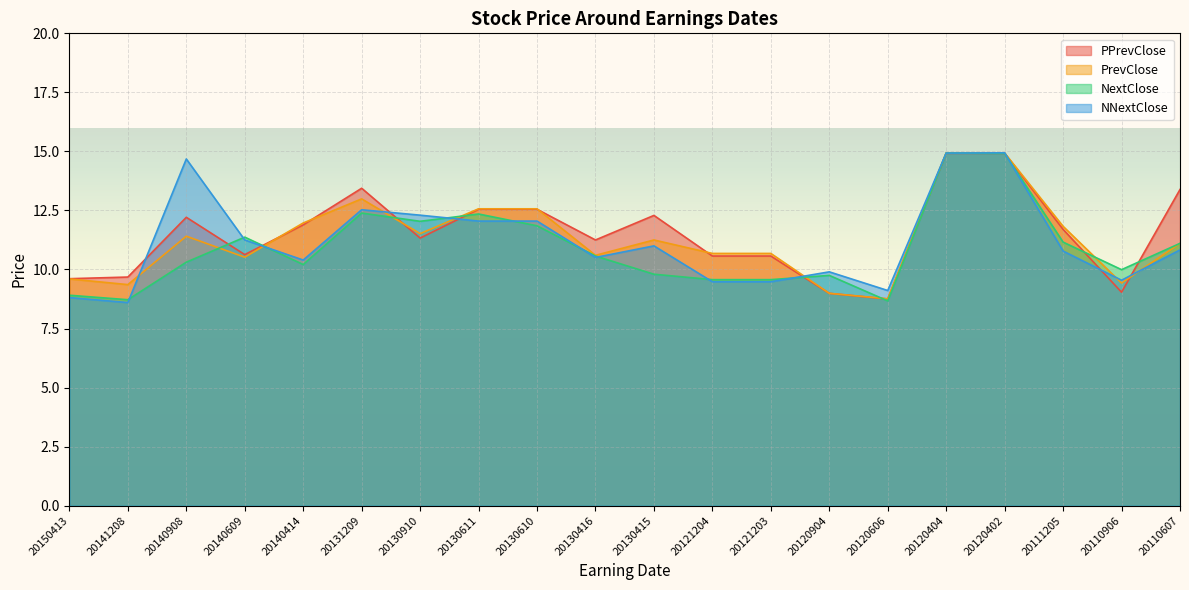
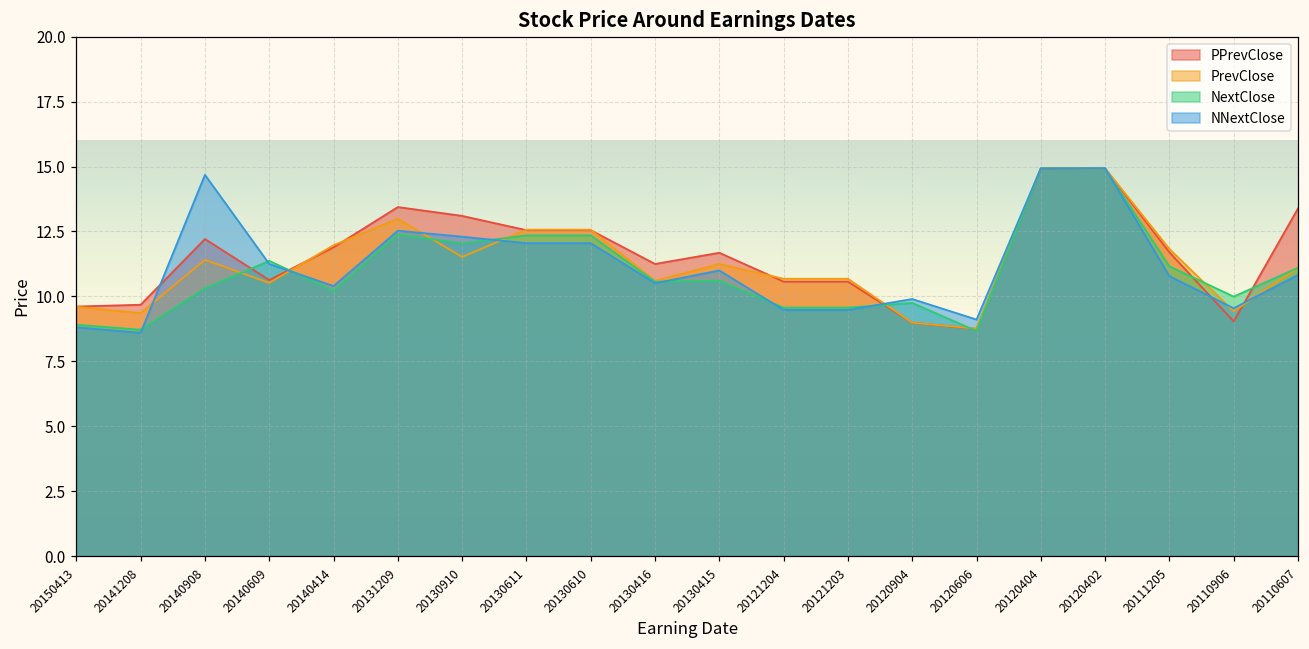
  {
    "PPrevClose": {
      "20141208": 9.7,
      "20140908": 12.2,
      "20140609": 10.6,
      "20131209": 13.4,
-     "20130910": 11.3,
+     "20130910": 13.1,
      "20130416": 11.3,
-     "20130415": 12.3,
+     "20130415": 11.7,
      "20121204": 10.6,
      "20121203": 10.6,
      "20111205": 11.7,
      "20110906": 9.0,
      "20110607": 13.4
    },
    "PrevClose": {
      "20141208": 9.4,
      "20140908": 11.4,
      "20140609": 10.5,
      "20131209": 13.0,
      "20130910": 11.5,
      "20130415": 11.3,
      "20121204": 10.7,
      "20121203": 10.7,
      "20111205": 11.8,
      "20110906": 9.4
    },
    "NextClose": {
      "20141208": 8.7,
      "20140908": 10.3,
      "20140609": 11.4,
      "20140414": 10.2,
      "20131209": 12.4,
      "20130910": 12.0,
      "20130611": 12.4,
-     "20130610": 11.9,
-     "20130415": 9.8,
+     "20130610": 12.4,
+     "20130415": 10.6,
      "20120904": 9.8,
      "20111205": 11.2,
      "20110906": 10.0
    },
    "NNextClose": {
      "20141208": 8.6,
      "20140908": 14.7,
      "20140609": 11.3,
      "20140414": 10.4,
      "20131209": 12.5,
      "20130910": 12.3,
      "20130611": 12.1,
      "20130610": 12.1,
      "20130415": 11.0,
      "20120904": 9.9,
      "20120606": 9.1,
      "20111205": 10.8,
      "20110906": 9.5,
      "20110607": 10.8
    }
  }
